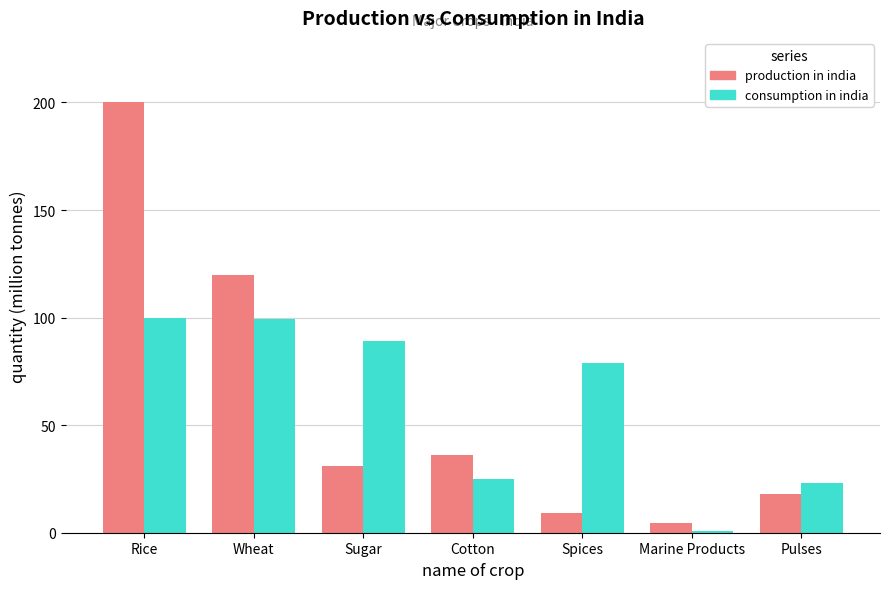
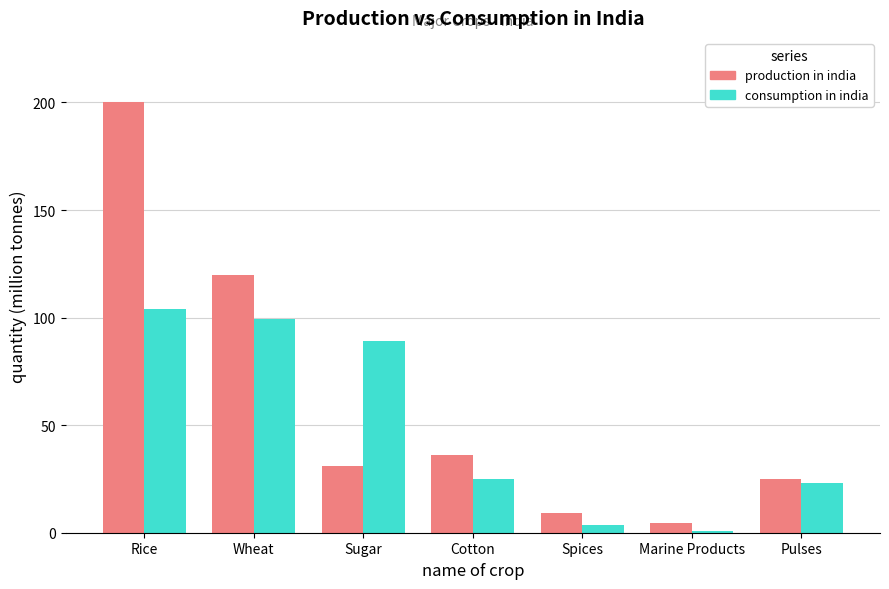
  {
    "production in india": {
      "Rice": 200,
      "Wheat": 120,
      "Sugar": 31,
      "Cotton": 36,
      "Spices": 9,
      "Marine Products": 5,
-     "Pulses": 18
+     "Pulses": 25
    },
    "consumption in india": {
-     "Rice": 100,
+     "Rice": 104,
      "Wheat": 99,
      "Sugar": 89,
      "Cotton": 25,
-     "Spices": 79,
+     "Spices": 4,
      "Pulses": 23
    }
  }
